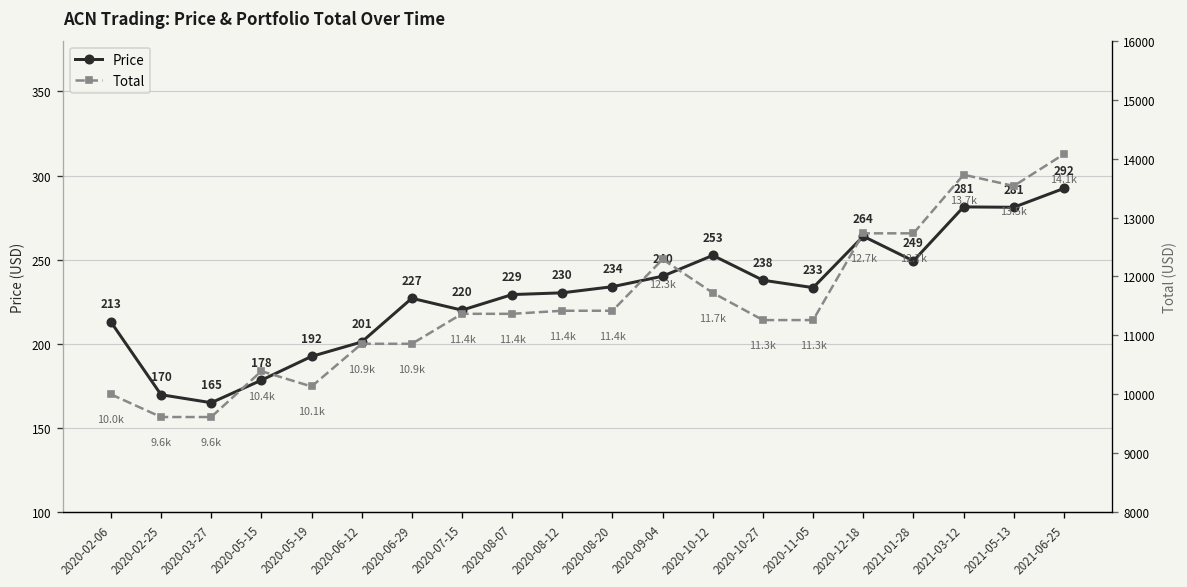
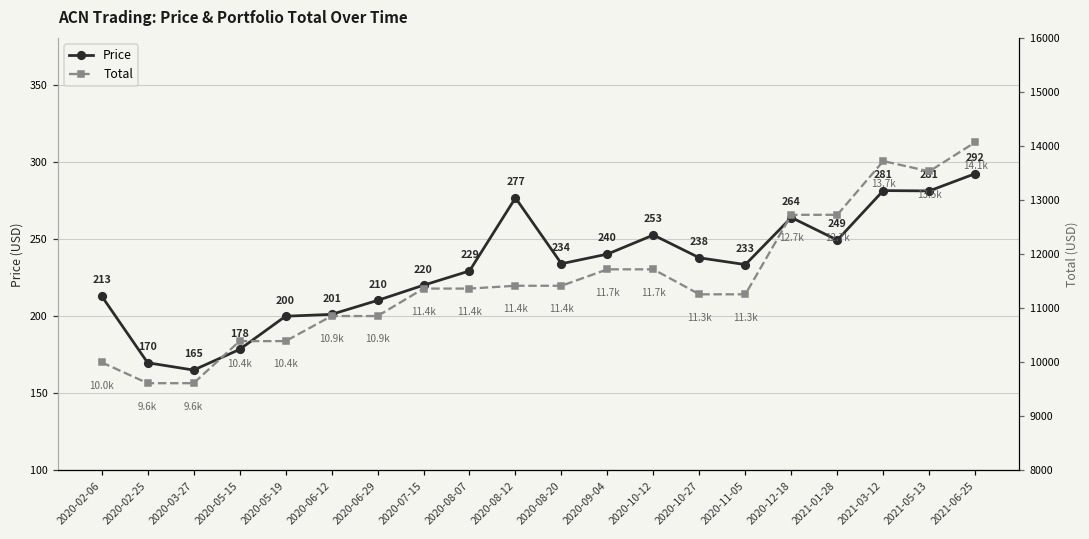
  {
    "Price": {
      "2020-02-06": "213",
      "2020-02-25": "170",
      "2020-03-27": "165",
      "2020-05-15": "178",
-     "2020-05-19": "192",
+     "2020-05-19": "200",
      "2020-06-12": "201",
-     "2020-06-29": "227",
+     "2020-06-29": "210",
      "2020-07-15": "220",
      "2020-08-07": "229",
-     "2020-08-12": "230",
+     "2020-08-12": "277",
      "2020-08-20": "234",
      "2020-09-04": "240",
      "2020-10-12": "253",
      "2020-10-27": "238",
      "2020-11-05": "233",
      "2020-12-18": "264",
      "2021-01-28": "249",
      "2021-03-12": "281"
    },
    "Total": {
      "2020-02-06": "10.0k",
      "2020-02-25": "9.6k",
      "2020-03-27": "9.6k",
      "2020-05-15": "10.4k",
-     "2020-05-19": "10.1k",
+     "2020-05-19": "10.4k",
      "2020-06-12": "10.9k",
      "2020-06-29": "10.9k",
      "2020-07-15": "11.4k",
      "2020-08-07": "11.4k",
      "2020-08-12": "11.4k",
      "2020-08-20": "11.4k",
-     "2020-09-04": "12.3k",
+     "2020-09-04": "11.7k",
      "2020-10-12": "11.7k",
      "2020-10-27": "11.3k",
      "2020-11-05": "11.3k",
      "2020-12-18": "12.7k"
    }
  }
